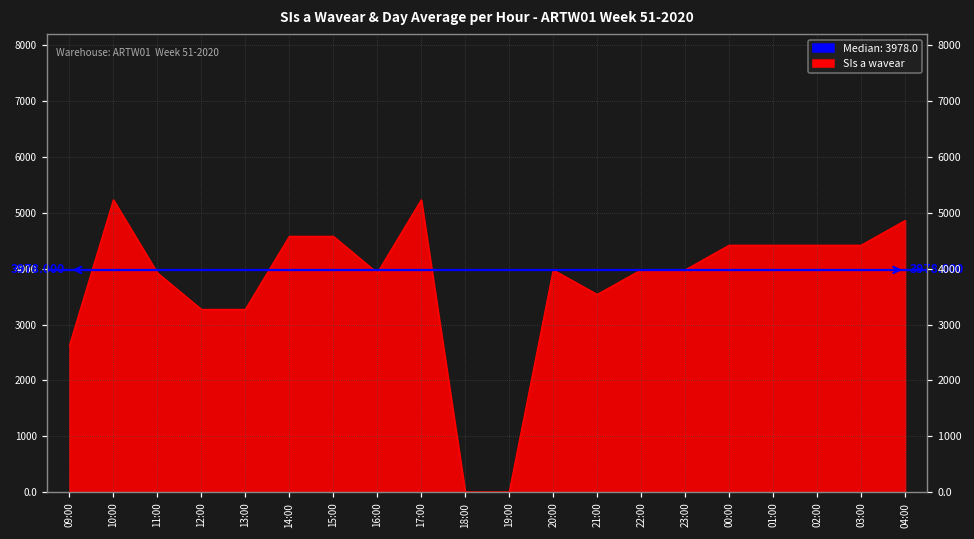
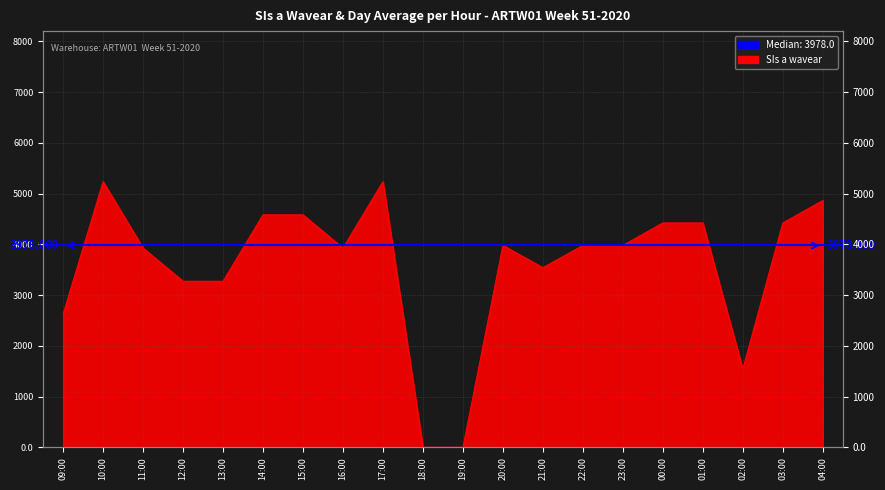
  {
    "09:00": 2600,
    "10:00": 5200,
    "11:00": 3900,
    "12:00": 3300,
    "13:00": 3300,
    "14:00": 4600,
    "15:00": 4600,
    "16:00": 3900,
    "17:00": 5200,
    "18:00": 0,
    "19:00": 0,
    "20:00": 4000,
    "21:00": 3500,
    "22:00": 4000,
    "23:00": 4000,
    "00:00": 4400,
    "01:00": 4400,
-   "02:00": 4400,
+   "02:00": 1500,
    "03:00": 4400,
    "04:00": 4900
  }
